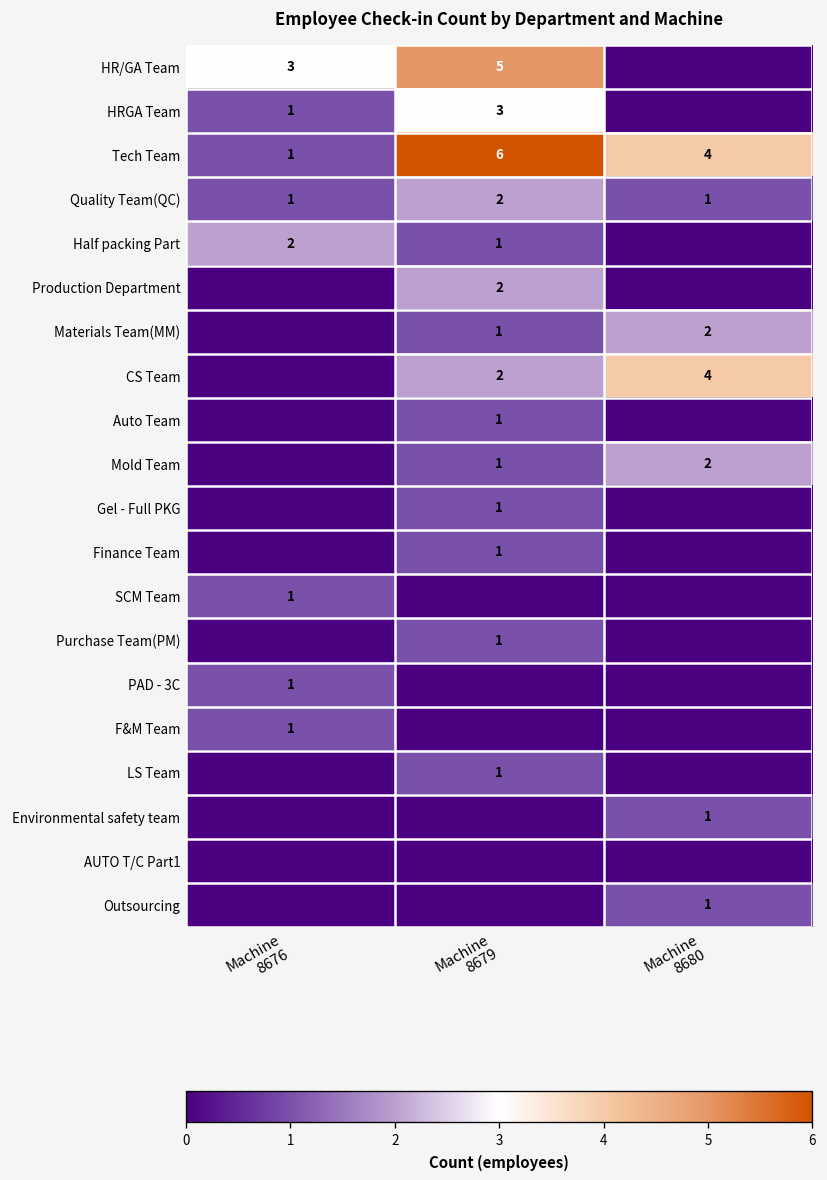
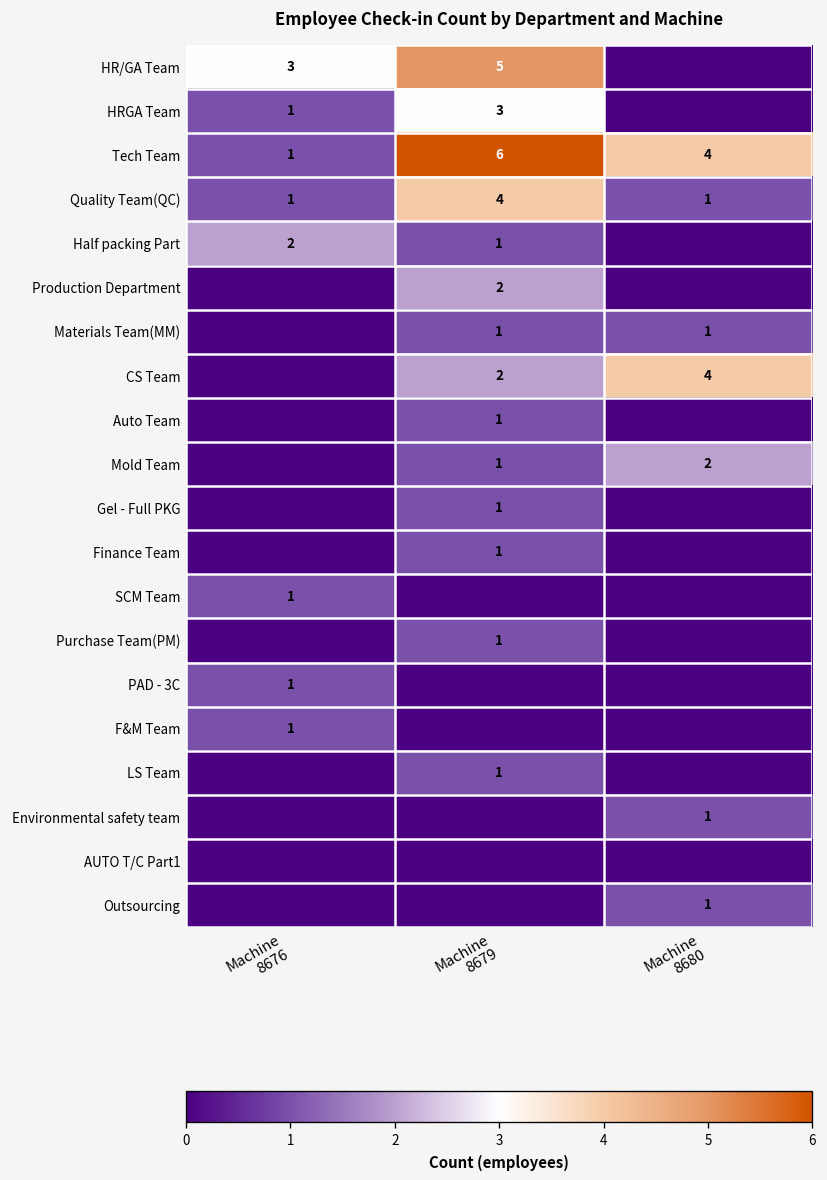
  {
    "HR/GA Team": {
      "Machine 8676": 3,
      "Machine 8679": 5
    },
    "HRGA Team": {
      "Machine 8676": 1,
      "Machine 8679": 3
    },
    "Tech Team": {
      "Machine 8676": 1,
      "Machine 8679": 6,
      "Machine 8680": 4
    },
    "Quality Team(QC)": {
      "Machine 8676": 1,
-     "Machine 8679": 2,
+     "Machine 8679": 4,
      "Machine 8680": 1
    },
    "Half packing Part": {
      "Machine 8676": 2,
      "Machine 8679": 1
    },
    "Production Department": {
      "Machine 8679": 2
    },
    "Materials Team(MM)": {
      "Machine 8679": 1,
-     "Machine 8680": 2
+     "Machine 8680": 1
    },
    "CS Team": {
      "Machine 8679": 2,
      "Machine 8680": 4
    },
    "Auto Team": {
      "Machine 8679": 1
    },
    "Mold Team": {
      "Machine 8679": 1,
      "Machine 8680": 2
    },
    "Gel - Full PKG": {
      "Machine 8679": 1
    },
    "Finance Team": {
      "Machine 8679": 1
    },
    "SCM Team": {
      "Machine 8676": 1
    },
    "Purchase Team(PM)": {
      "Machine 8679": 1
    },
    "PAD - 3C": {
      "Machine 8676": 1
    },
    "F&M Team": {
      "Machine 8676": 1
    },
    "LS Team": {
      "Machine 8679": 1
    },
    "Environmental safety team": {
      "Machine 8680": 1
    },
    "Outsourcing": {
      "Machine 8680": 1
    }
  }
